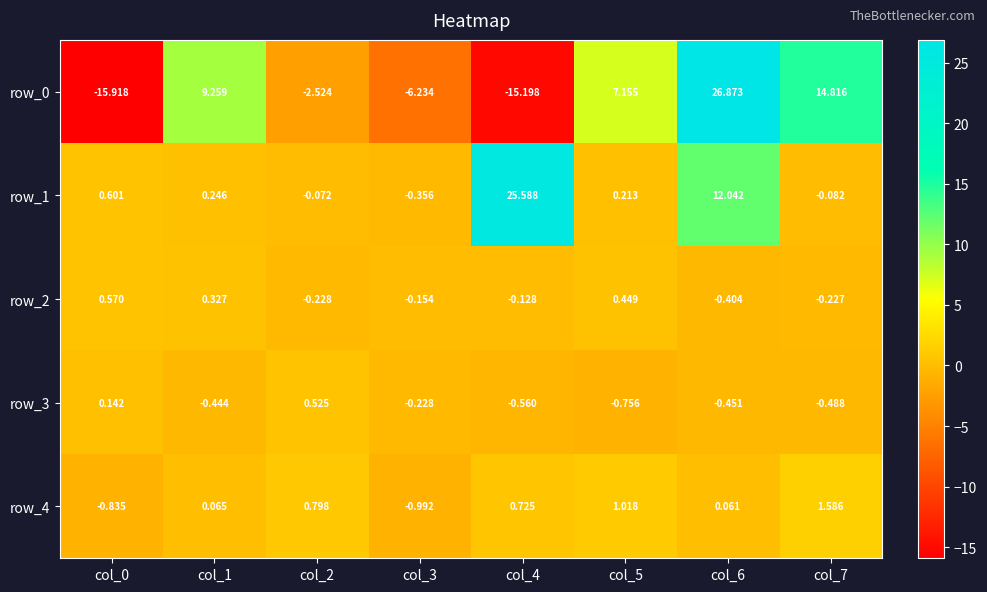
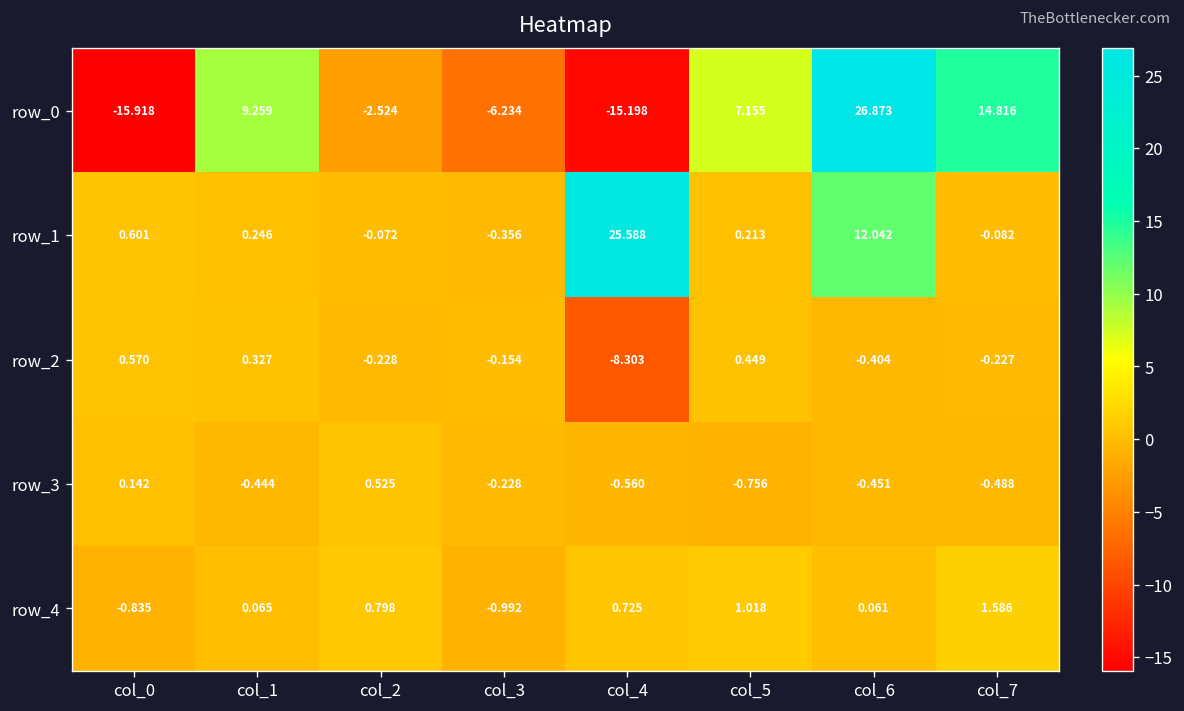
  {
    "row_0": {
      "col_0": -15.918,
      "col_1": 9.259,
      "col_2": -2.524,
      "col_3": -6.234,
      "col_4": -15.198,
      "col_5": 7.155,
      "col_6": 26.873,
      "col_7": 14.816
    },
    "row_1": {
      "col_0": 0.601,
      "col_1": 0.246,
      "col_2": -0.072,
      "col_3": -0.356,
      "col_4": 25.588,
      "col_5": 0.213,
      "col_6": 12.042,
      "col_7": -0.082
    },
    "row_2": {
      "col_0": 0.570,
      "col_1": 0.327,
      "col_2": -0.228,
      "col_3": -0.154,
-     "col_4": -0.128,
+     "col_4": -8.303,
      "col_5": 0.449,
      "col_6": -0.404,
      "col_7": -0.227
    },
    "row_3": {
      "col_0": 0.142,
      "col_1": -0.444,
      "col_2": 0.525,
      "col_3": -0.228,
      "col_4": -0.560,
      "col_5": -0.756,
      "col_6": -0.451,
      "col_7": -0.488
    },
    "row_4": {
      "col_0": -0.835,
      "col_1": 0.065,
      "col_2": 0.798,
      "col_3": -0.992,
      "col_4": 0.725,
      "col_5": 1.018,
      "col_6": 0.061,
      "col_7": 1.586
    }
  }
